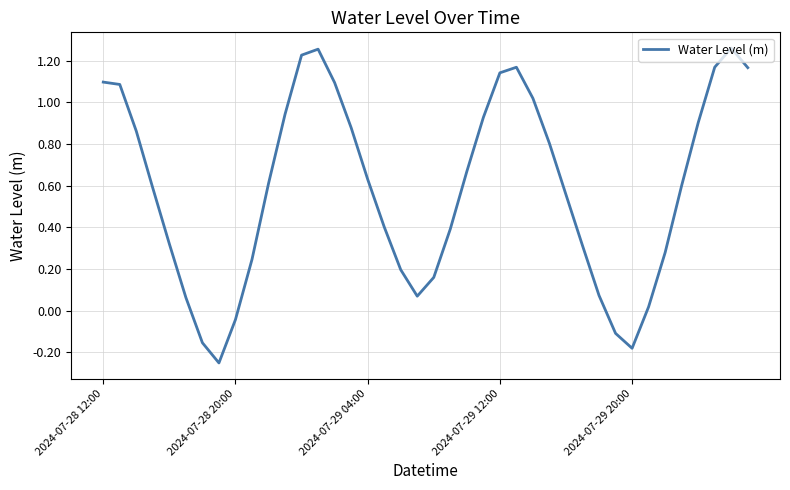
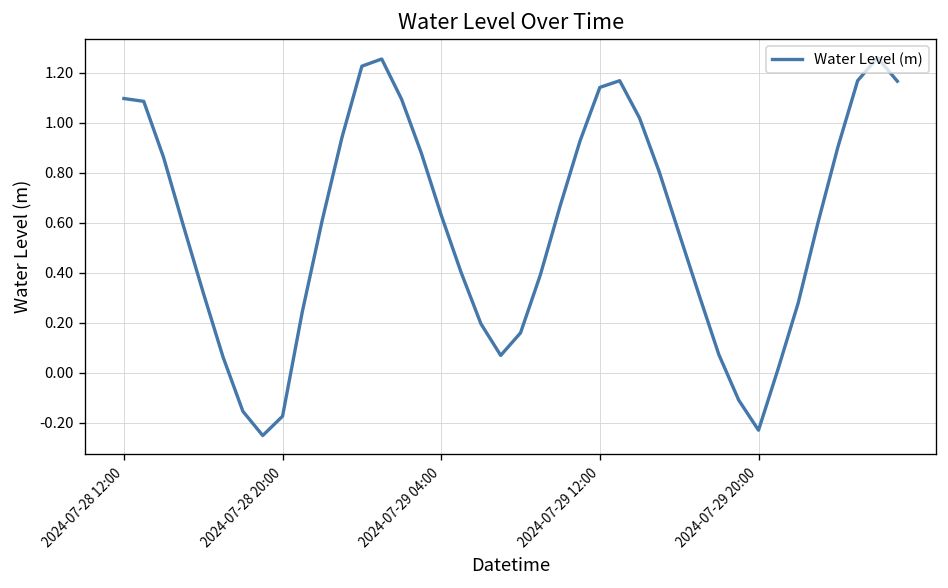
  {
    "2024-07-28 12:00": 1.10,
-   "2024-07-28 20:00": -0.04,
+   "2024-07-28 20:00": -0.17,
    "2024-07-29 04:00": 0.63,
    "2024-07-29 12:00": 1.14,
-   "2024-07-29 20:00": -0.18
+   "2024-07-29 20:00": -0.23
  }
